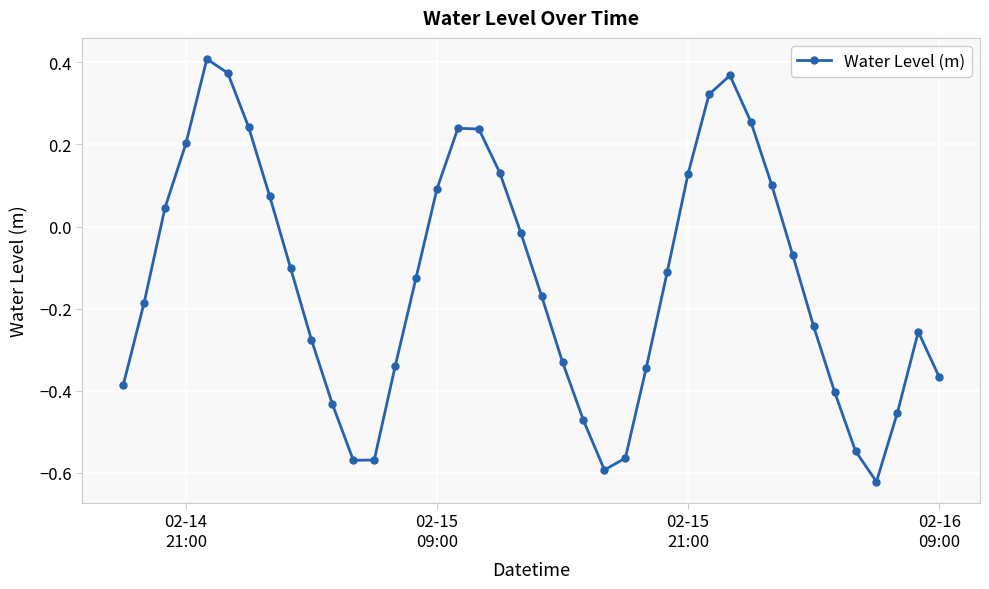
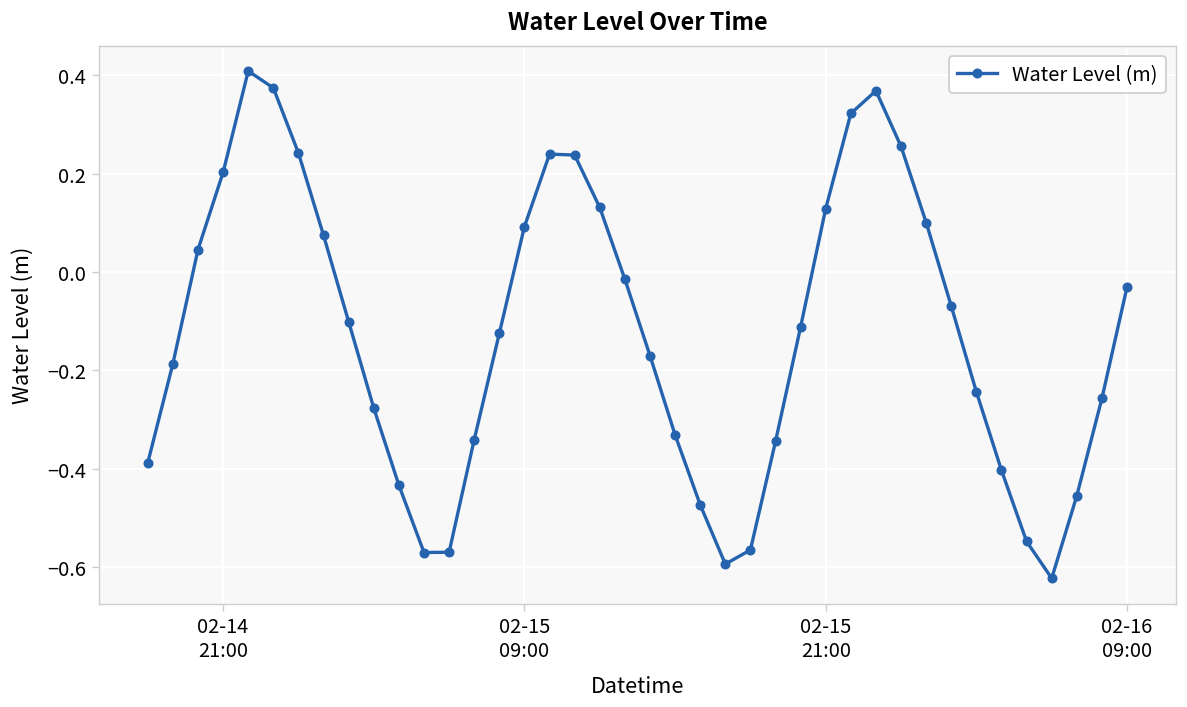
  {
    "02-14 21:00": 0.20,
    "02-15 09:00": 0.09,
    "02-15 21:00": 0.13,
-   "02-16 09:00": -0.37
+   "02-16 09:00": -0.03
  }
